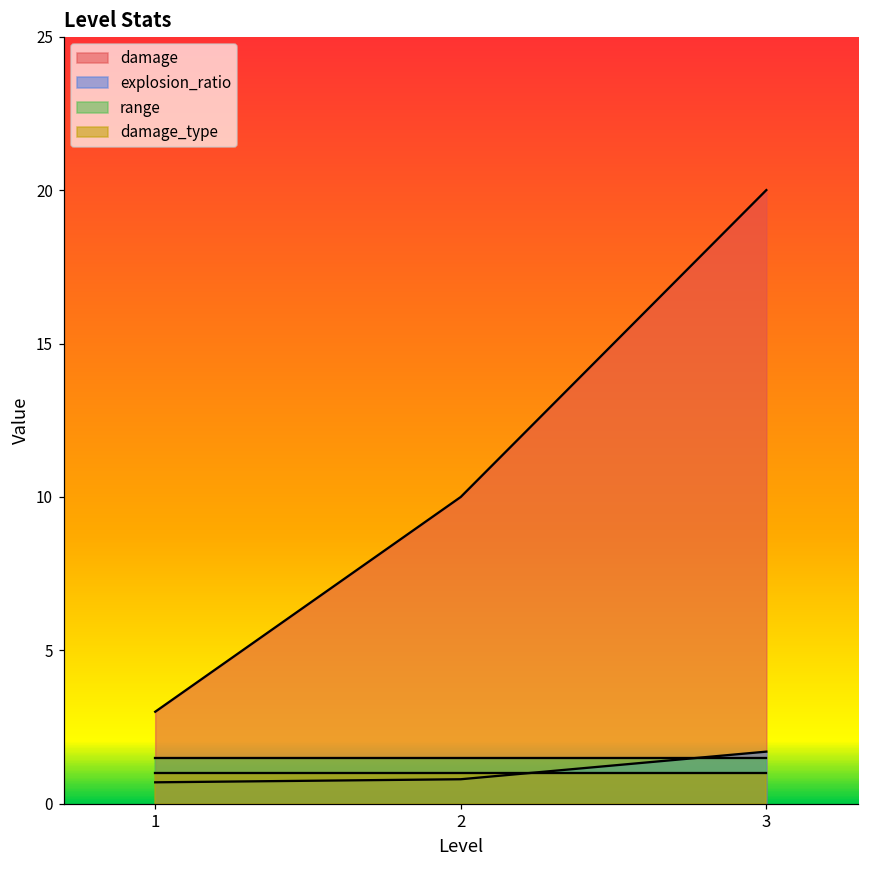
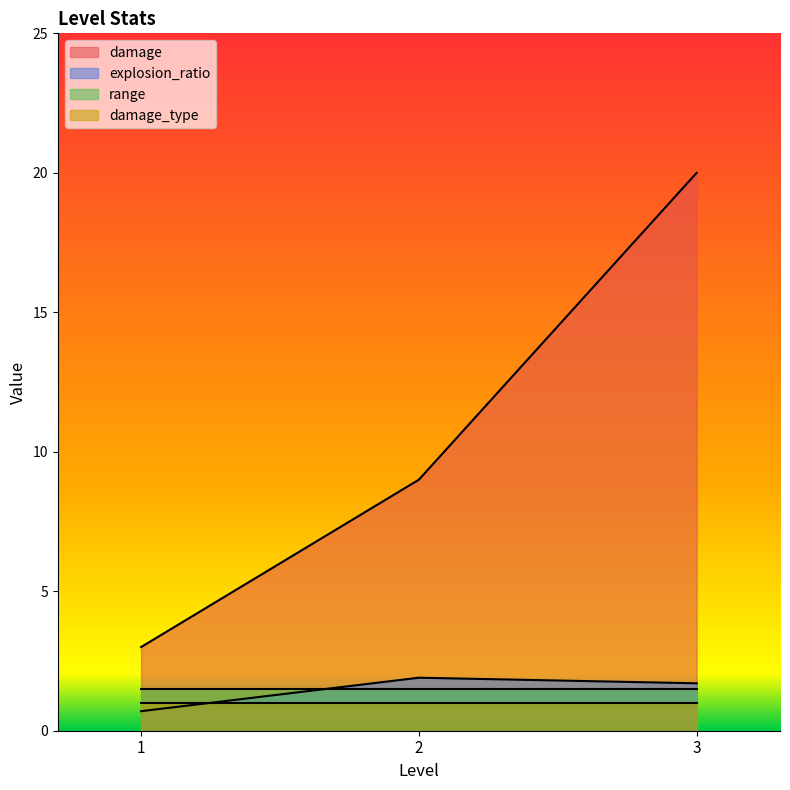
  {
    "damage": {
      "1": 3,
-     "2": 10,
+     "2": 9,
      "3": 20
    },
    "explosion_ratio": {
      "1": 0.7,
-     "2": 0.8,
+     "2": 1.9,
      "3": 1.7
    },
    "range": {
      "1": 1.5,
      "2": 1.5,
      "3": 1.5
    },
    "damage_type": {
      "1": 1.0,
      "2": 1.0,
      "3": 1.0
    }
  }
